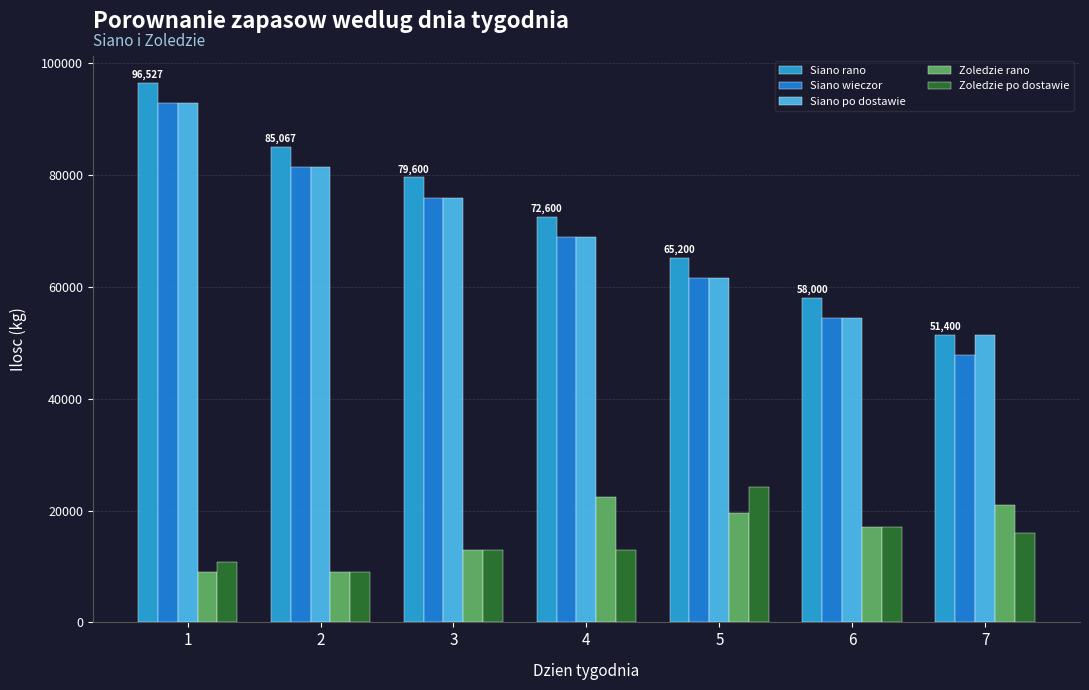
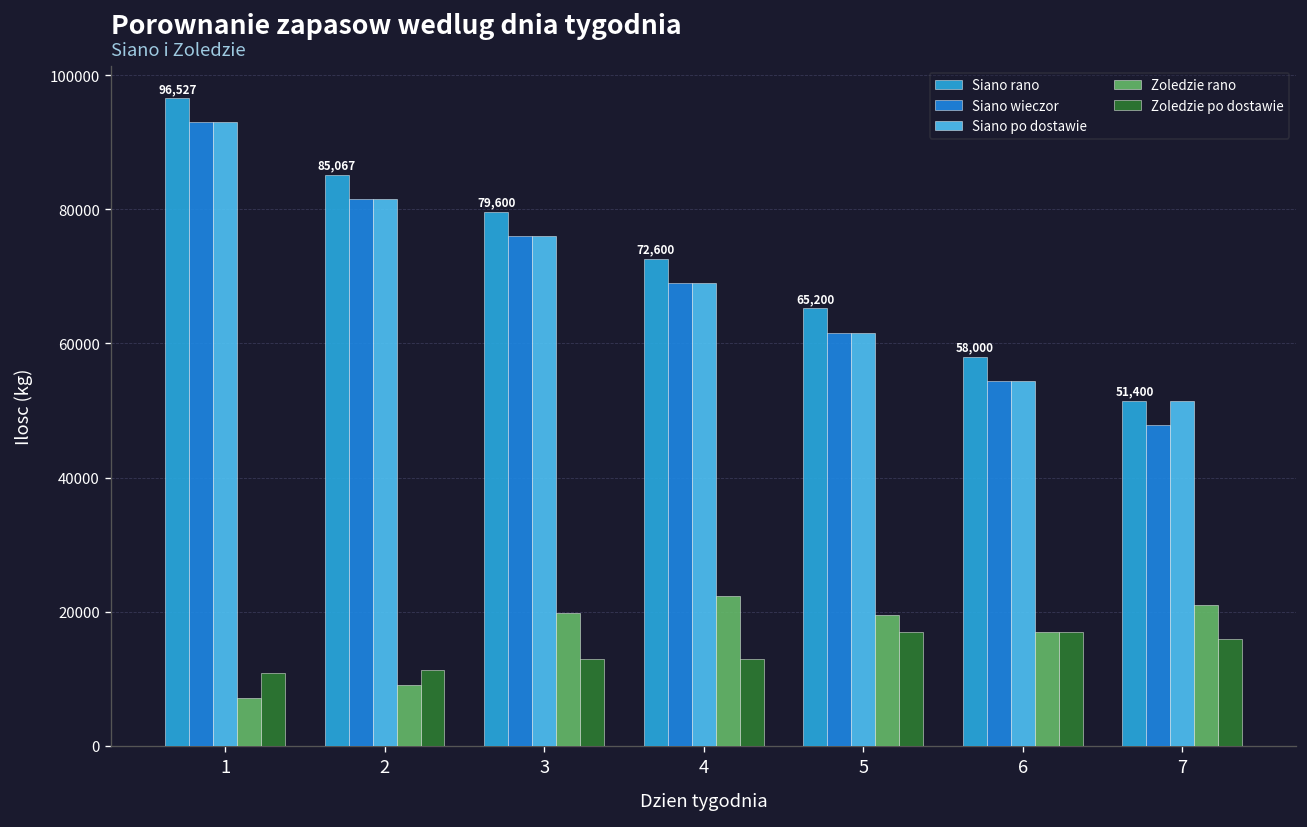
  {
    "Zoledzie rano": {
-     "1": 9000,
+     "1": 7000,
      "2": 9000,
-     "3": 13000,
+     "3": 20000,
      "4": 22000,
      "5": 19000,
      "6": 17000,
      "7": 21000
    },
    "Zoledzie po dostawie": {
      "1": 11000,
-     "2": 9000,
+     "2": 11000,
      "3": 13000,
      "4": 13000,
-     "5": 24000,
+     "5": 17000,
      "6": 17000,
      "7": 16000
    }
  }
